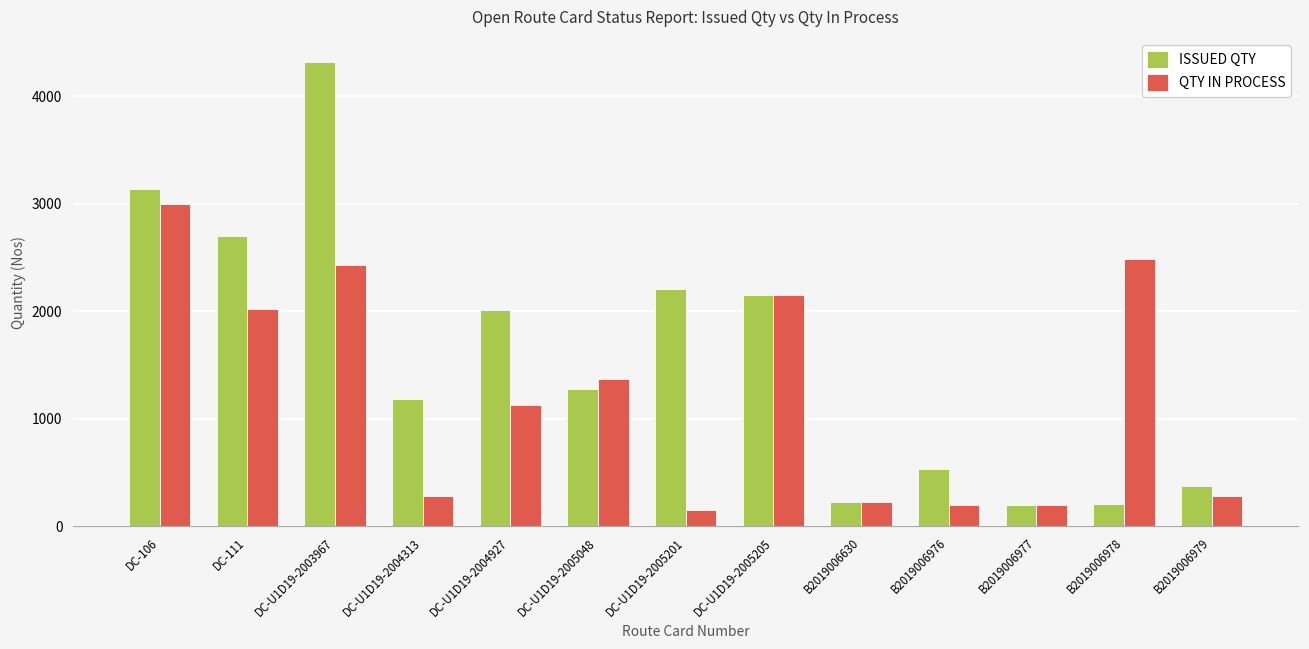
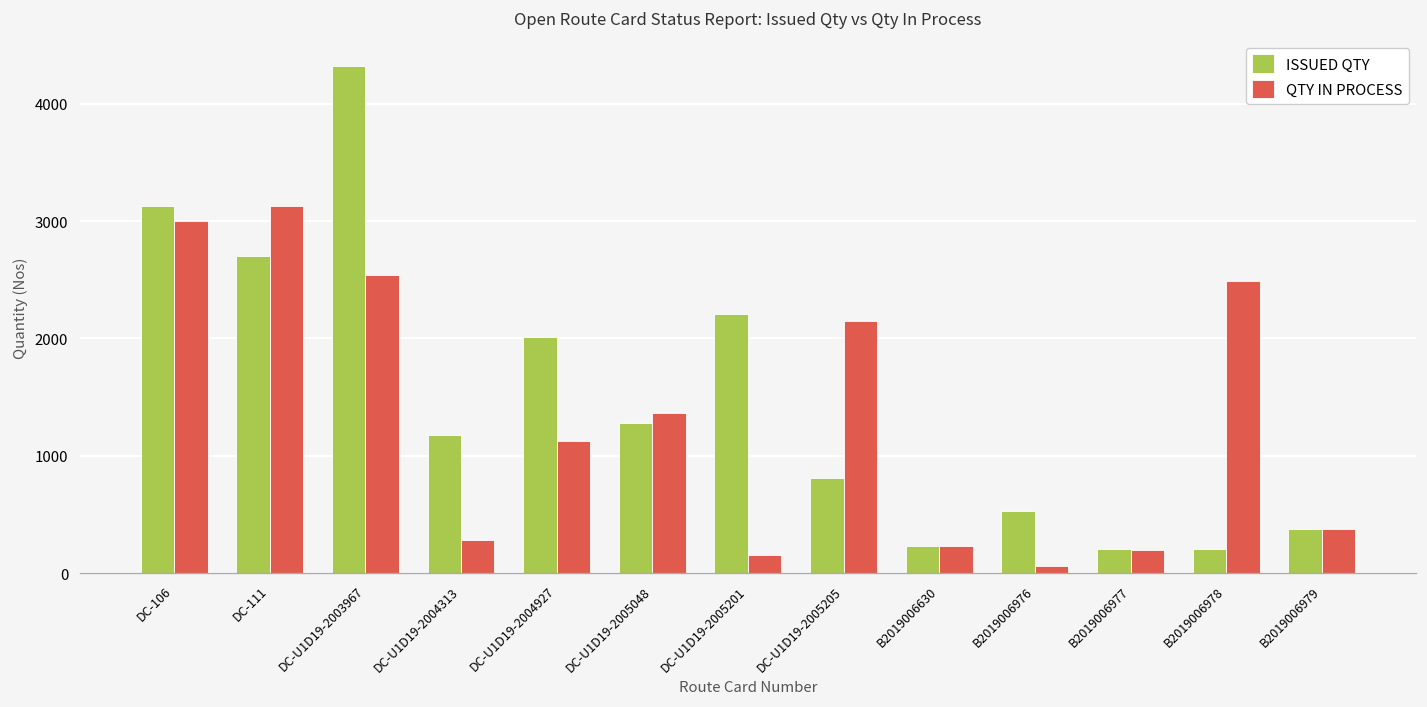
  {
    "ISSUED QTY": {
      "DC-106": 3100,
      "DC-111": 2700,
      "DC-U1D19-2003967": 4300,
      "DC-U1D19-2004313": 1200,
      "DC-U1D19-2004927": 2000,
      "DC-U1D19-2005048": 1300,
      "DC-U1D19-2005201": 2200,
-     "DC-U1D19-2005205": 2200,
+     "DC-U1D19-2005205": 800,
      "B2019006630": 200,
      "B2019006976": 500,
      "B2019006977": 200,
      "B2019006978": 200,
      "B2019006979": 400
    },
    "QTY IN PROCESS": {
      "DC-106": 3000,
-     "DC-111": 2000,
-     "DC-U1D19-2003967": 2400,
+     "DC-111": 3100,
+     "DC-U1D19-2003967": 2500,
      "DC-U1D19-2004313": 300,
      "DC-U1D19-2004927": 1100,
      "DC-U1D19-2005048": 1400,
      "DC-U1D19-2005201": 200,
      "DC-U1D19-2005205": 2200,
      "B2019006630": 200,
-     "B2019006976": 200,
+     "B2019006976": 100,
      "B2019006977": 200,
      "B2019006978": 2500,
-     "B2019006979": 300
+     "B2019006979": 400
    }
  }
